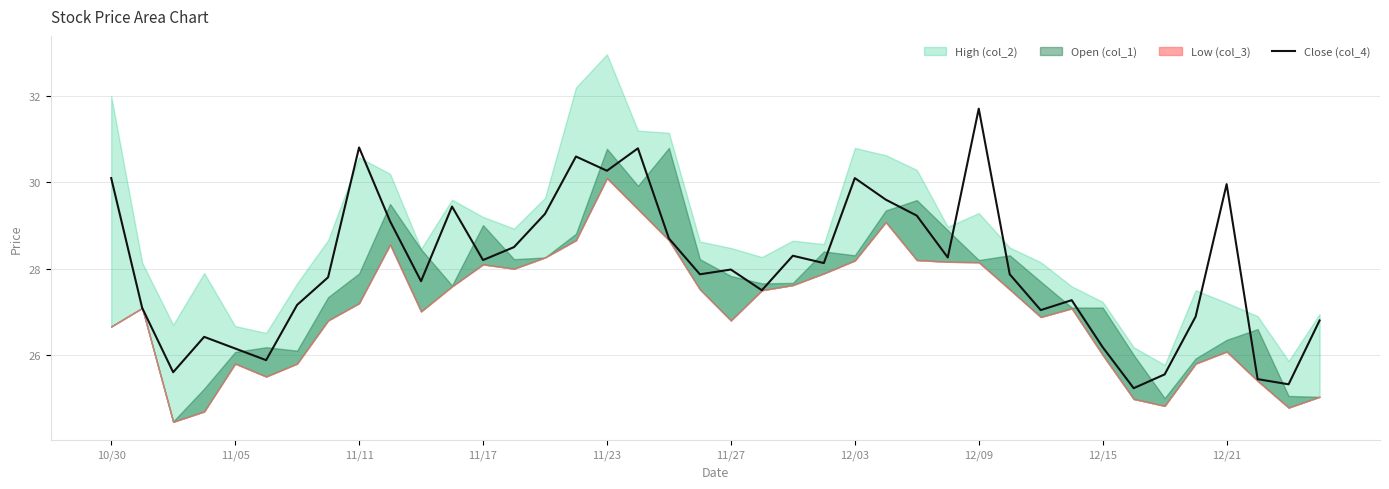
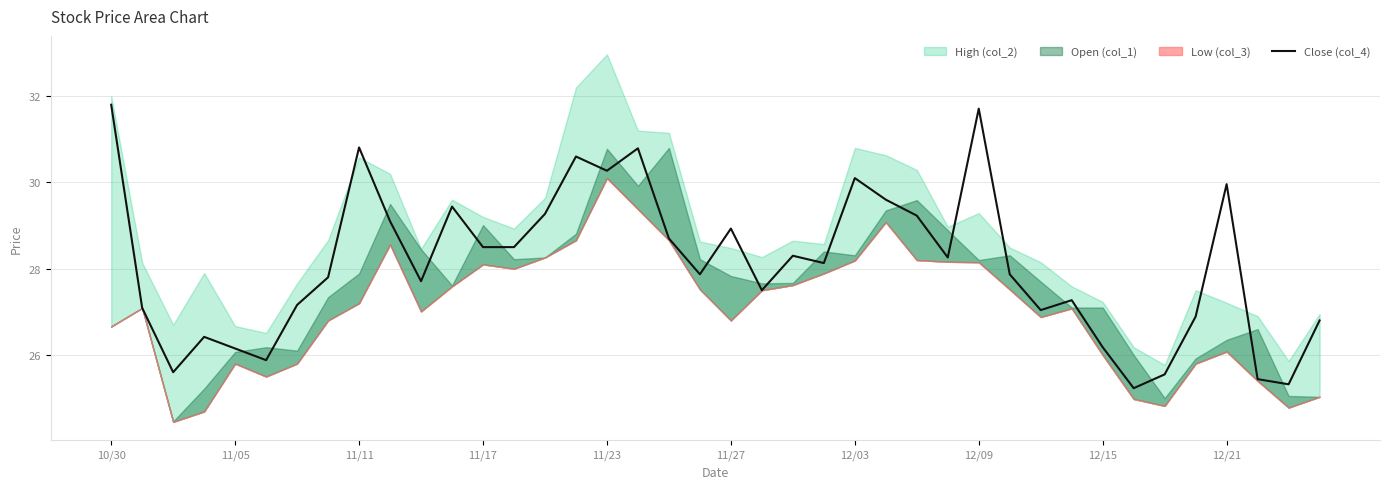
  {
    "Close (col_4)": {
-     "10/30": 30.1,
+     "10/30": 31.8,
      "11/05": 26.2,
      "11/11": 30.8,
-     "11/17": 28.2,
+     "11/17": 28.5,
      "11/23": 30.3,
-     "11/27": 28.0,
+     "11/27": 28.9,
      "12/03": 30.1,
      "12/09": 31.7,
      "12/15": 26.2,
      "12/21": 30.0
    }
  }
